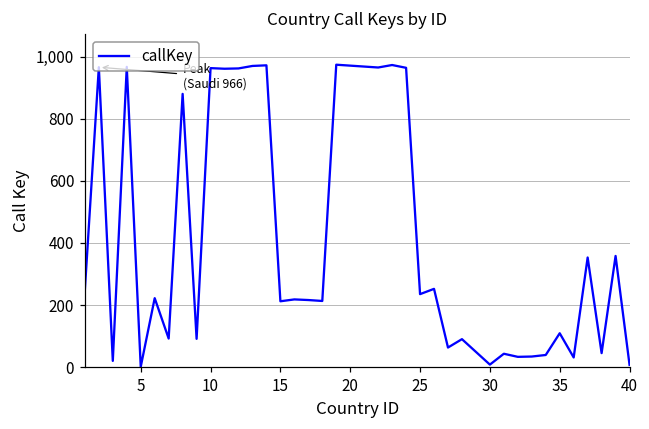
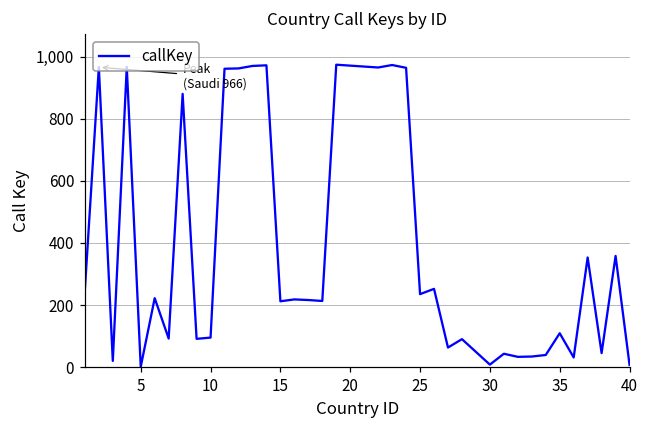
  {
    "5": 0,
-   "10": 960,
+   "10": 100,
    "15": 210,
    "20": 970,
    "25": 240,
    "30": 10,
    "35": 110,
    "40": 10
  }
